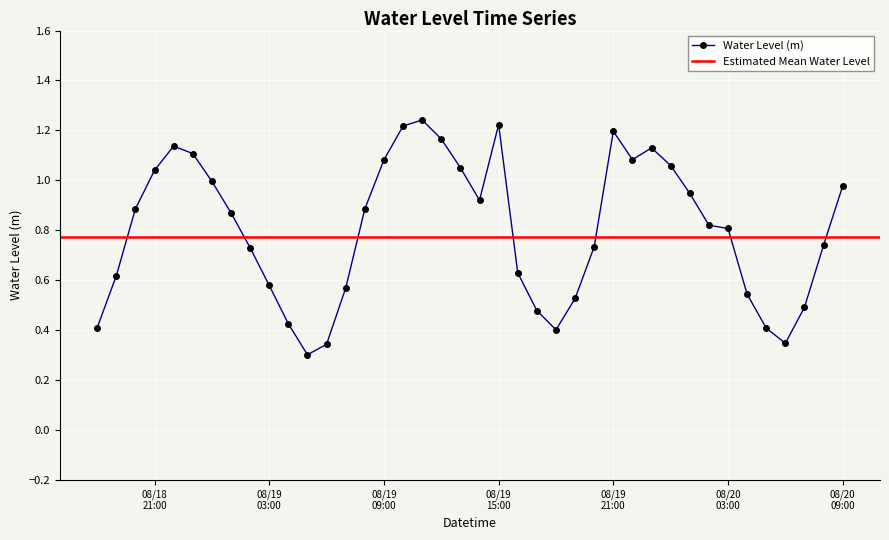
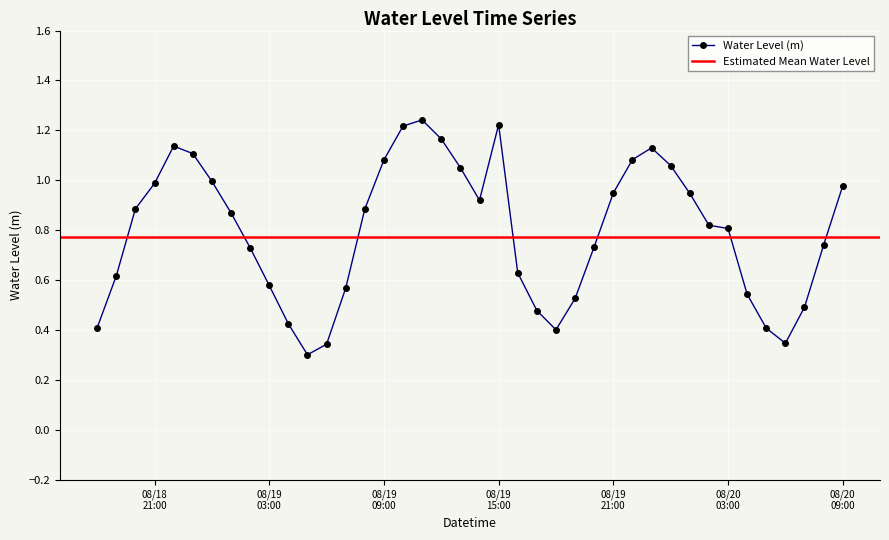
  {
-   "08/18 21:00": 1.04,
+   "08/18 21:00": 0.99,
    "08/19 03:00": 0.58,
    "08/19 09:00": 1.08,
    "08/19 15:00": 1.22,
-   "08/19 21:00": 1.20,
+   "08/19 21:00": 0.95,
    "08/20 03:00": 0.81,
    "08/20 09:00": 0.98
  }
